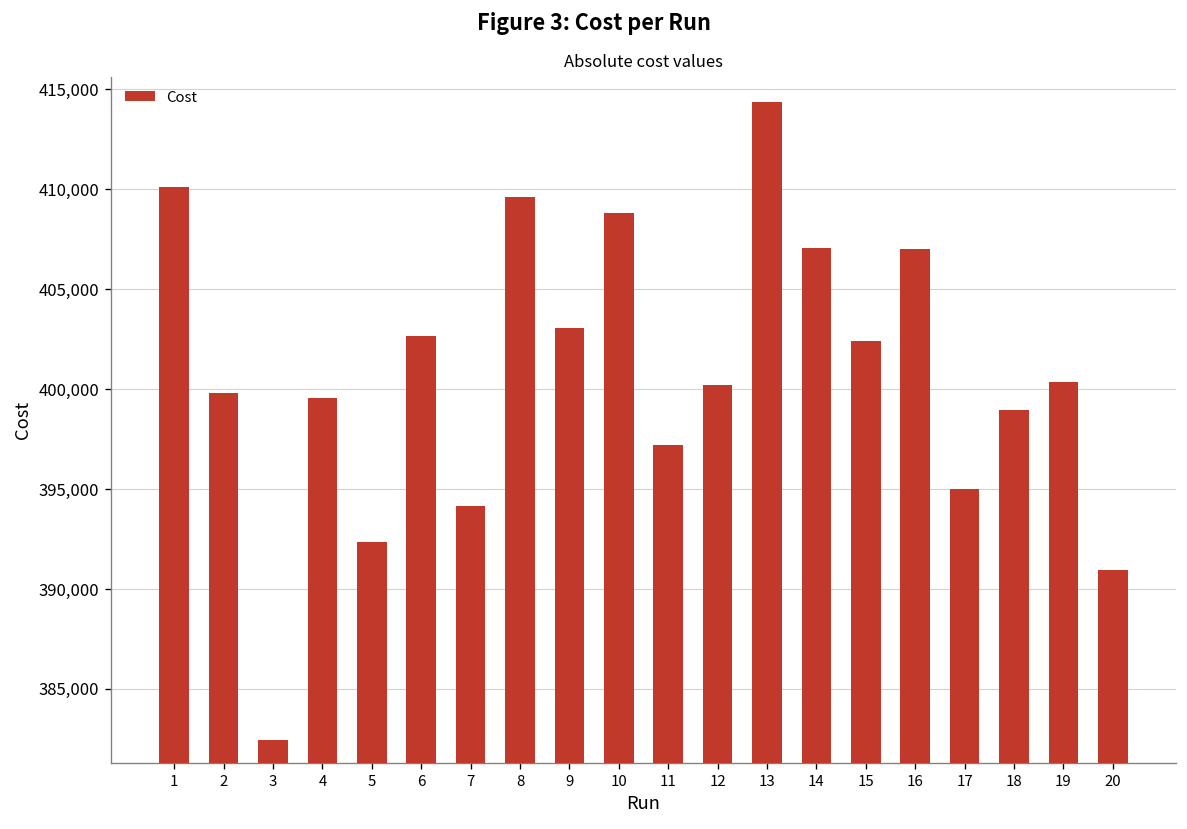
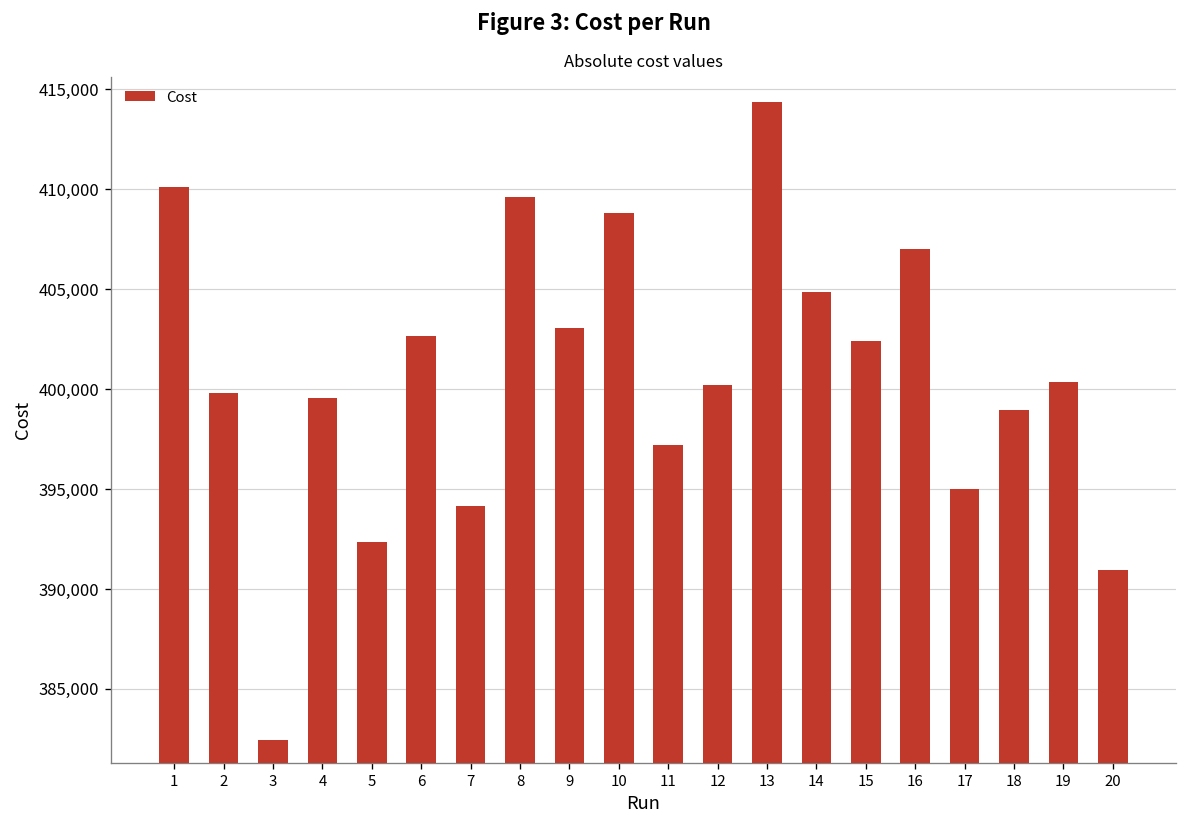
  {
    "1": "410,100",
    "2": "399,800",
    "3": "382,400",
    "4": "399,500",
    "5": "392,300",
    "6": "402,600",
    "7": "394,100",
    "8": "409,600",
    "9": "403,000",
    "10": "408,800",
    "11": "397,200",
    "12": "400,200",
    "13": "414,400",
-   "14": "407,100",
+   "14": "404,900",
    "15": "402,400",
    "16": "407,000",
    "17": "395,000",
    "18": "398,900",
    "19": "400,400",
    "20": "391,000"
  }
